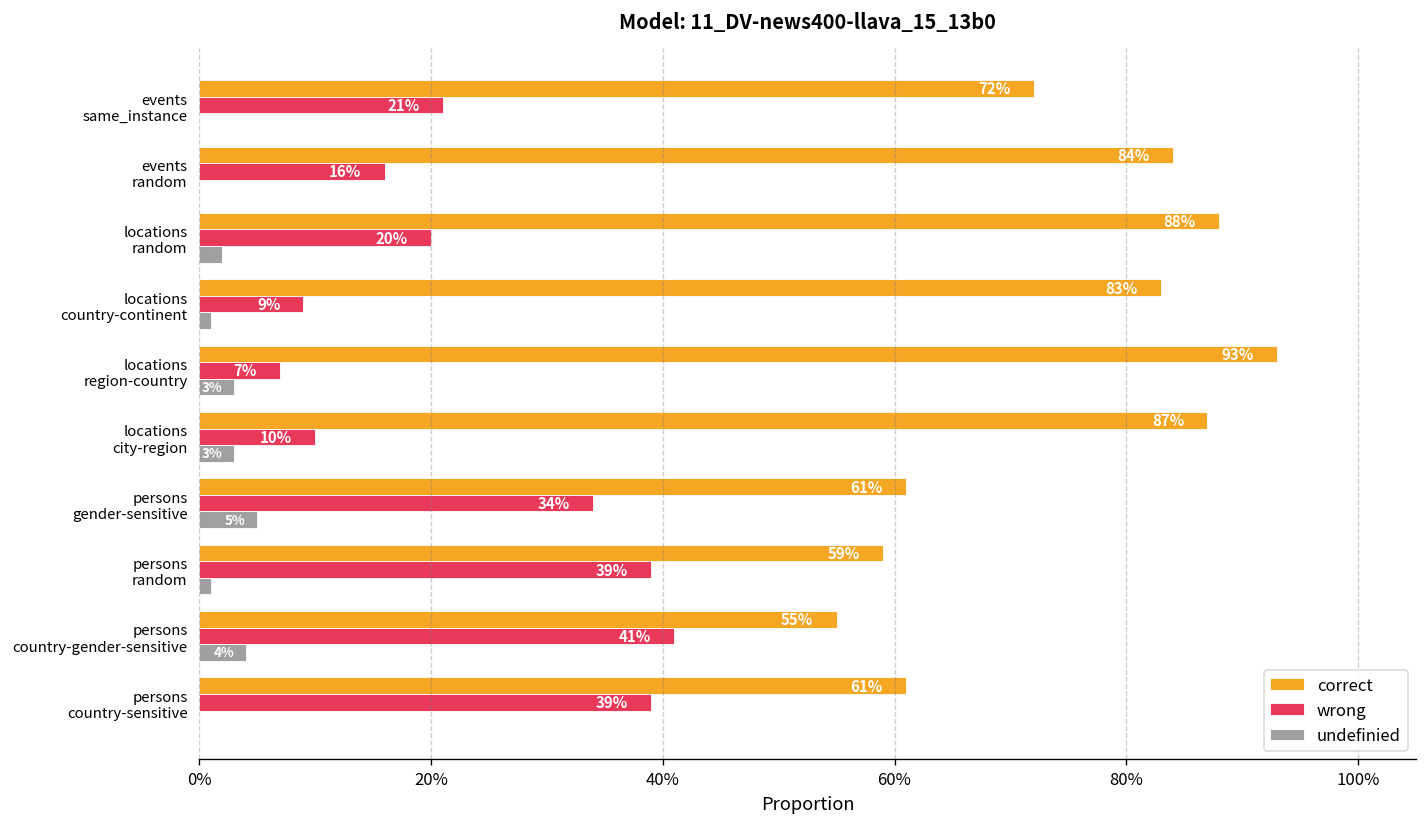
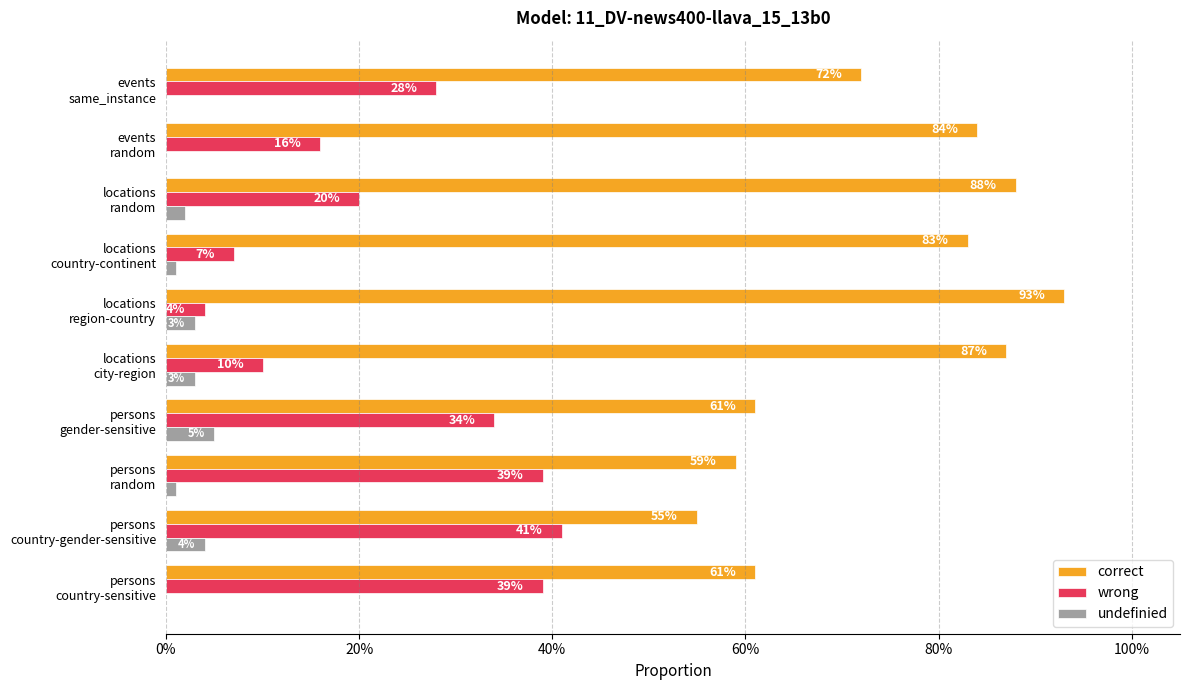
  {
    "correct": {
      "events same_instance": "72%",
      "events random": "84%",
      "locations random": "88%",
      "locations country-continent": "83%",
      "locations region-country": "93%",
      "locations city-region": "87%",
      "persons gender-sensitive": "61%",
      "persons random": "59%",
      "persons country-gender-sensitive": "55%",
      "persons country-sensitive": "61%"
    },
    "wrong": {
-     "events same_instance": "21%",
+     "events same_instance": "28%",
      "events random": "16%",
      "locations random": "20%",
-     "locations country-continent": "9%",
-     "locations region-country": "7%",
+     "locations country-continent": "7%",
+     "locations region-country": "4%",
      "locations city-region": "10%",
      "persons gender-sensitive": "34%",
      "persons random": "39%",
      "persons country-gender-sensitive": "41%",
      "persons country-sensitive": "39%"
    },
    "undefinied": {
      "locations region-country": "3%",
      "locations city-region": "3%",
      "persons gender-sensitive": "5%",
      "persons country-gender-sensitive": "4%"
    }
  }
